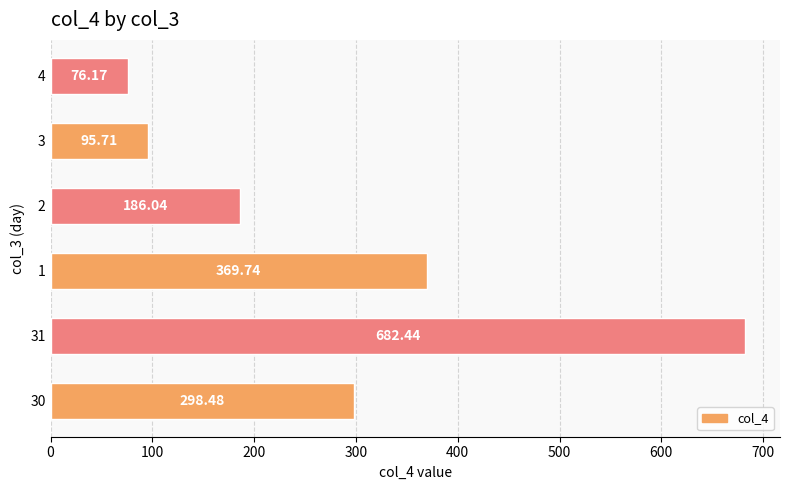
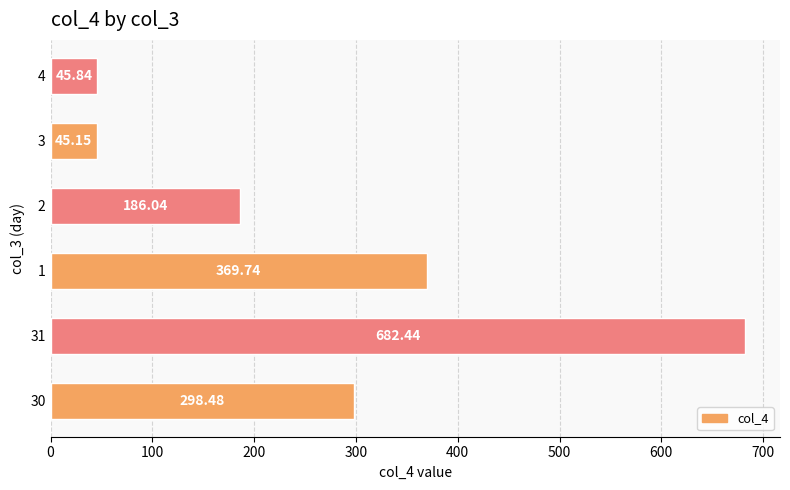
  {
-   "4": 76.17,
-   "3": 95.71,
+   "4": 45.84,
+   "3": 45.15,
    "2": 186.04,
    "1": 369.74,
    "31": 682.44,
    "30": 298.48
  }
